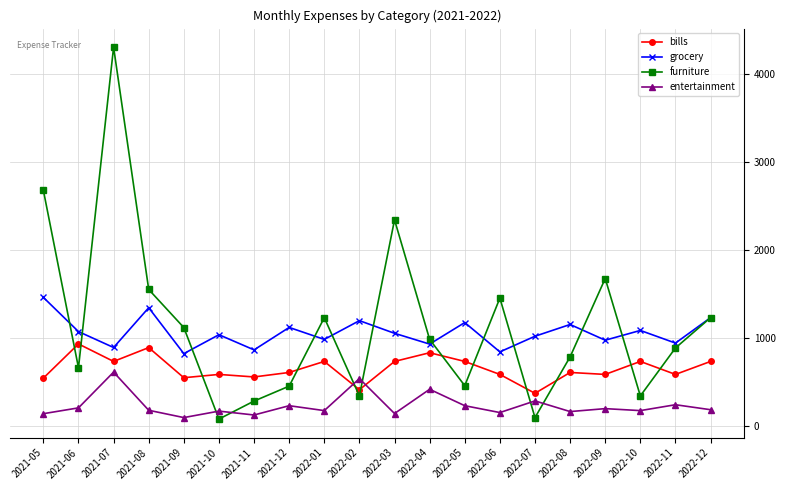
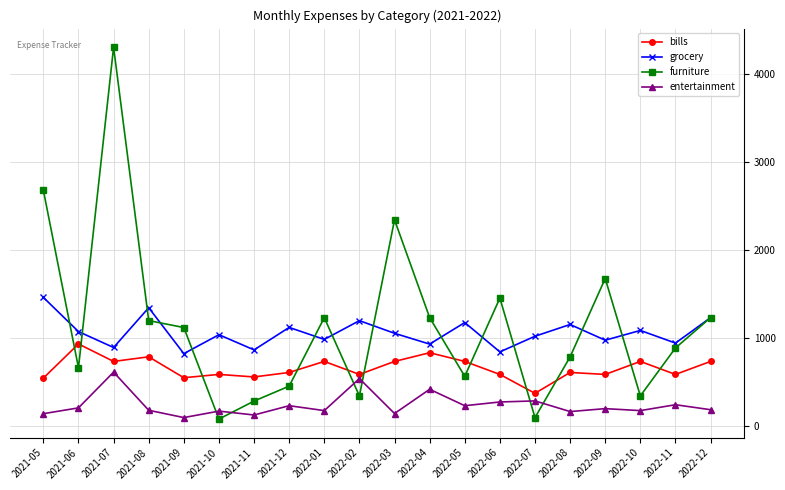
  {
    "bills": {
      "2021-05": 500,
      "2021-06": 900,
      "2021-07": 700,
-     "2021-08": 900,
+     "2021-08": 800,
      "2021-09": 600,
      "2021-10": 600,
      "2021-11": 600,
      "2021-12": 600,
      "2022-01": 700,
-     "2022-02": 400,
+     "2022-02": 600,
      "2022-03": 700,
      "2022-04": 800,
      "2022-05": 700,
      "2022-06": 600,
      "2022-07": 400,
      "2022-08": 600,
      "2022-09": 600,
      "2022-10": 700,
      "2022-11": 600,
      "2022-12": 700
    },
    "grocery": {
      "2021-05": 1500,
      "2021-06": 1100,
      "2021-07": 900,
      "2021-08": 1300,
      "2021-09": 800,
      "2021-10": 1000,
      "2021-11": 900,
      "2021-12": 1100,
      "2022-01": 1000,
      "2022-02": 1200,
      "2022-03": 1100,
      "2022-04": 900,
      "2022-05": 1200,
      "2022-06": 800,
      "2022-07": 1000,
      "2022-08": 1200,
      "2022-09": 1000,
      "2022-10": 1100,
      "2022-11": 900
    },
    "furniture": {
      "2021-05": 2700,
      "2021-06": 700,
      "2021-07": 4300,
-     "2021-08": 1600,
+     "2021-08": 1200,
      "2021-09": 1100,
      "2021-10": 100,
      "2021-11": 300,
      "2021-12": 500,
      "2022-01": 1200,
      "2022-02": 300,
      "2022-03": 2300,
-     "2022-04": 1000,
-     "2022-05": 500,
+     "2022-04": 1200,
+     "2022-05": 600,
      "2022-06": 1500,
      "2022-07": 100,
      "2022-08": 800,
      "2022-09": 1700,
      "2022-10": 300,
      "2022-11": 900
    },
    "entertainment": {
      "2021-05": 100,
      "2021-06": 200,
      "2021-07": 600,
      "2021-08": 200,
      "2021-09": 100,
      "2021-10": 200,
      "2021-11": 100,
      "2021-12": 200,
      "2022-01": 200,
      "2022-02": 500,
      "2022-03": 100,
      "2022-04": 400,
      "2022-05": 200,
-     "2022-06": 200,
+     "2022-06": 300,
      "2022-07": 300,
      "2022-08": 200,
      "2022-09": 200,
      "2022-10": 200,
      "2022-11": 200,
      "2022-12": 200
    }
  }
